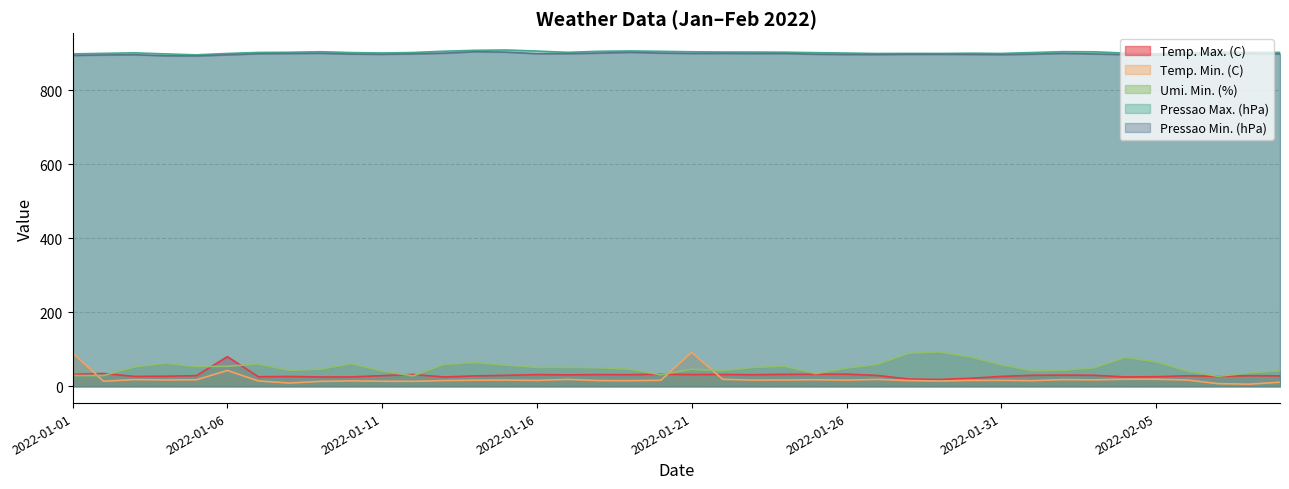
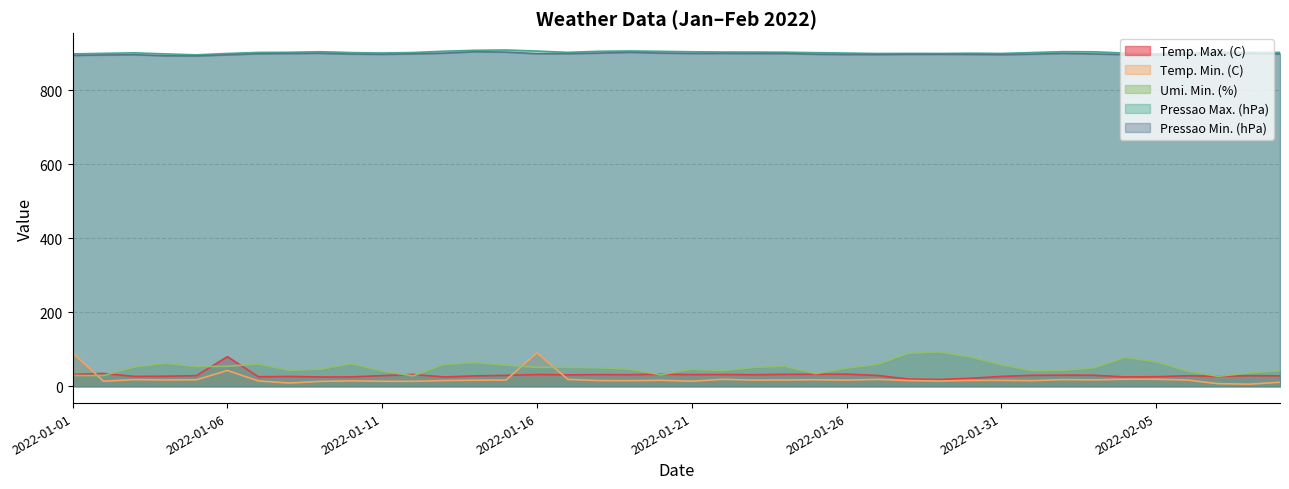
  {
    "Temp. Max. (C)": {
      "2022-01-06": 80,
      "2022-01-11": 30,
      "2022-01-16": 30,
      "2022-01-21": 30,
      "2022-01-26": 30,
      "2022-01-31": 30
    },
    "Temp. Min. (C)": {
      "2022-01-01": 90,
      "2022-01-06": 40,
      "2022-01-11": 10,
-     "2022-01-16": 20,
-     "2022-01-21": 90,
+     "2022-01-16": 90,
+     "2022-01-21": 10,
      "2022-01-26": 20,
      "2022-01-31": 20
    }
  }
